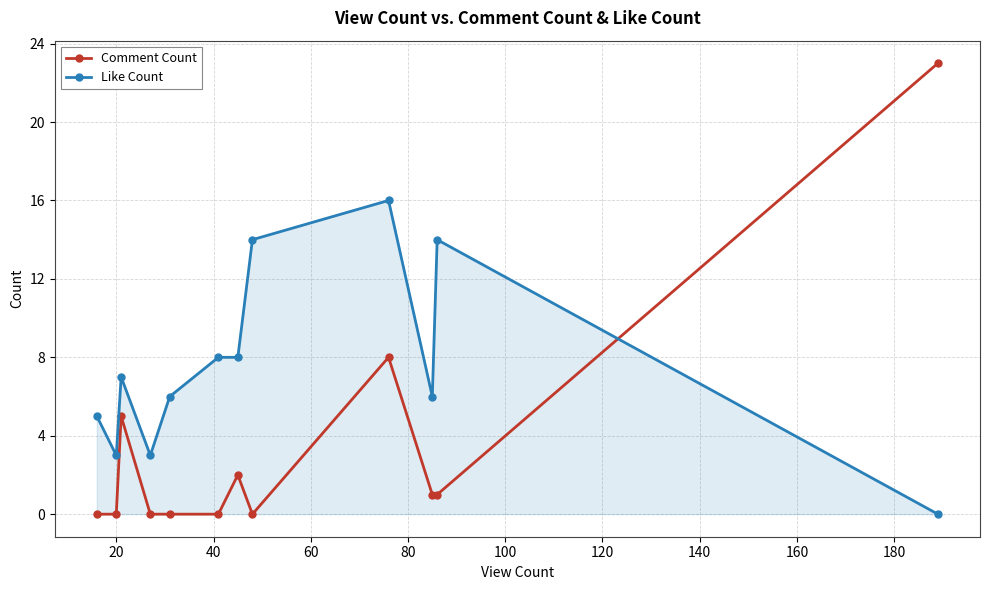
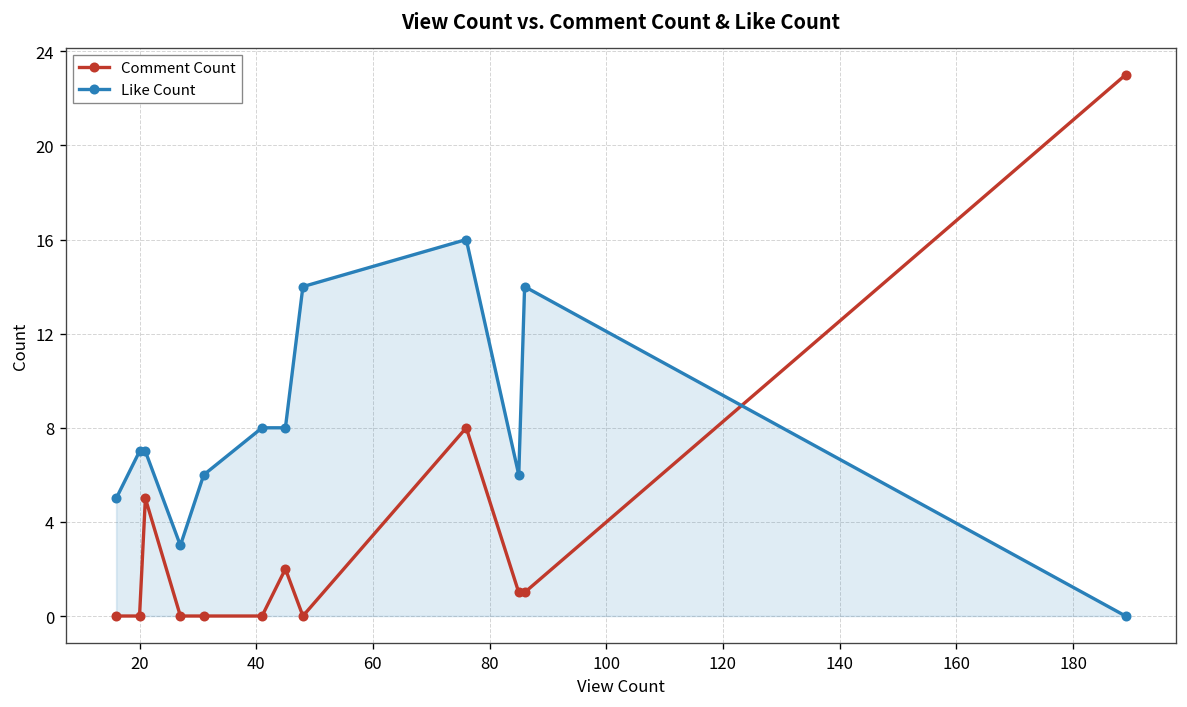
  {
    "Comment Count": {
      "20": 0
    },
    "Like Count": {
-     "20": 3
+     "20": 7
    }
  }
